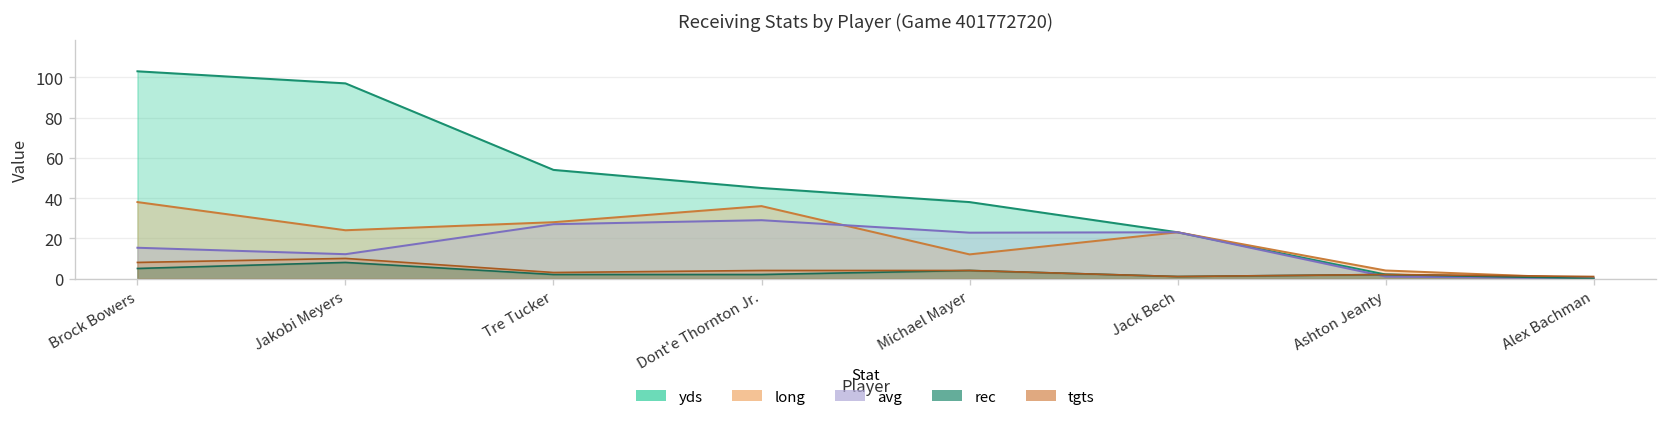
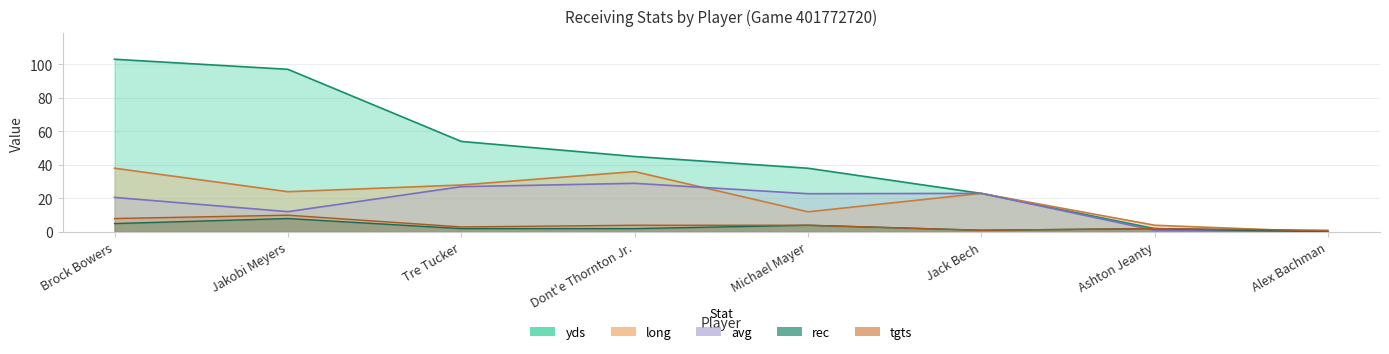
  {
    "avg": {
-     "Brock Bowers": 15,
+     "Brock Bowers": 21,
      "Jakobi Meyers": 12,
      "Dont'e Thornton Jr.": 29,
      "Michael Mayer": 23
    }
  }
